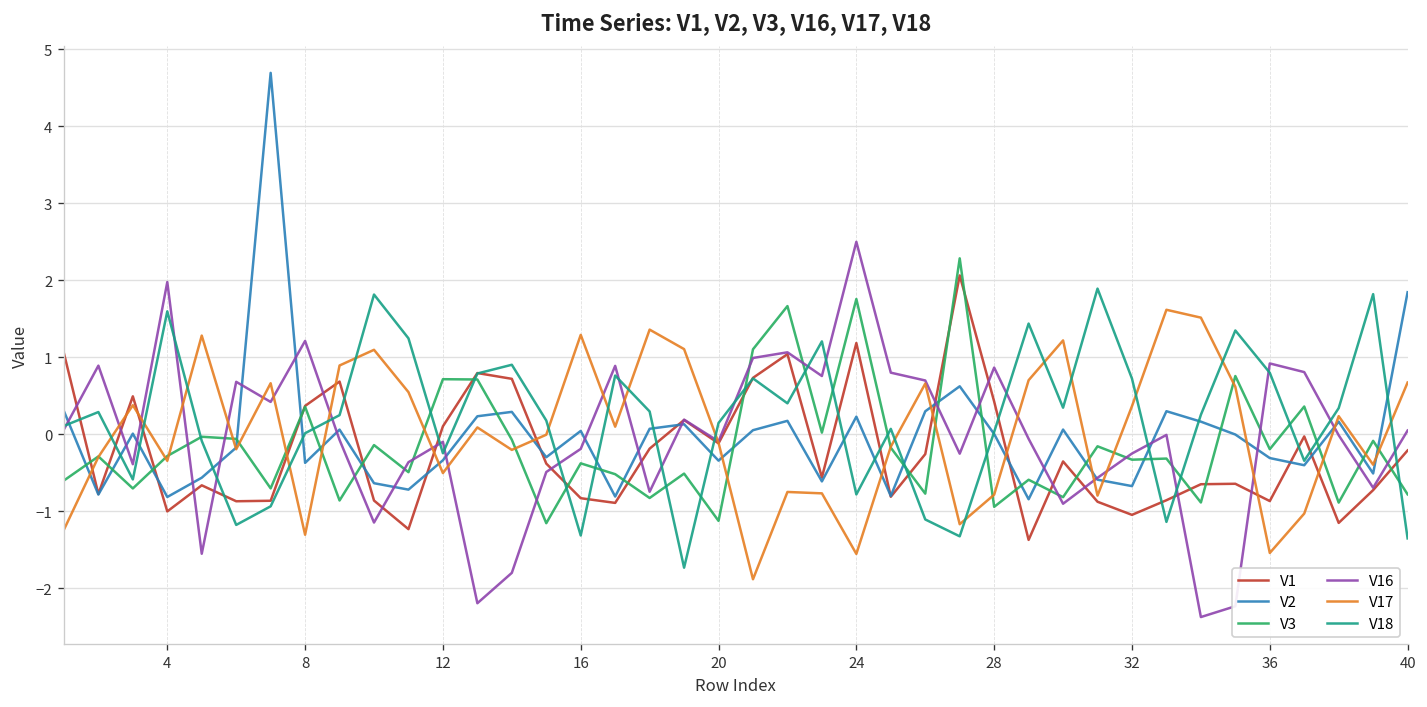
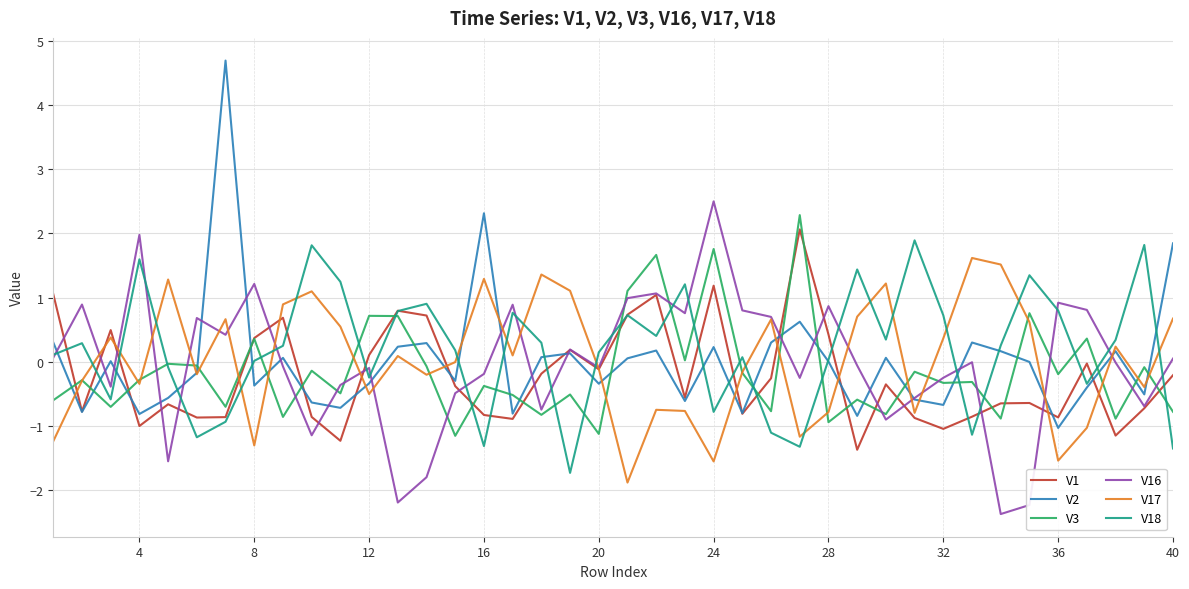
  {
    "V1": {
      "4": -1.0,
      "12": 0.1,
      "16": -0.8,
      "24": 1.2,
      "28": 0.4,
      "32": -1.0,
      "36": -0.9,
      "40": -0.2
    },
    "V2": {
      "4": -0.8,
      "8": -0.4,
      "12": -0.3,
-     "16": 0.0,
+     "16": 2.3,
      "20": -0.3,
      "24": 0.2,
      "32": -0.7,
-     "36": -0.3,
+     "36": -1.0,
      "40": 1.8
    },
    "V16": {
      "4": 2.0,
      "8": 1.2,
      "12": -0.1,
      "16": -0.2,
      "24": 2.5,
      "28": 0.9,
      "32": -0.2,
      "36": 0.9,
      "40": 0.0
    },
    "V17": {
      "4": -0.3,
      "8": -1.3,
      "12": -0.5,
      "16": 1.3,
      "24": -1.6,
      "28": -0.8,
      "32": 0.4,
      "36": -1.5,
      "40": 0.7
    }
  }
